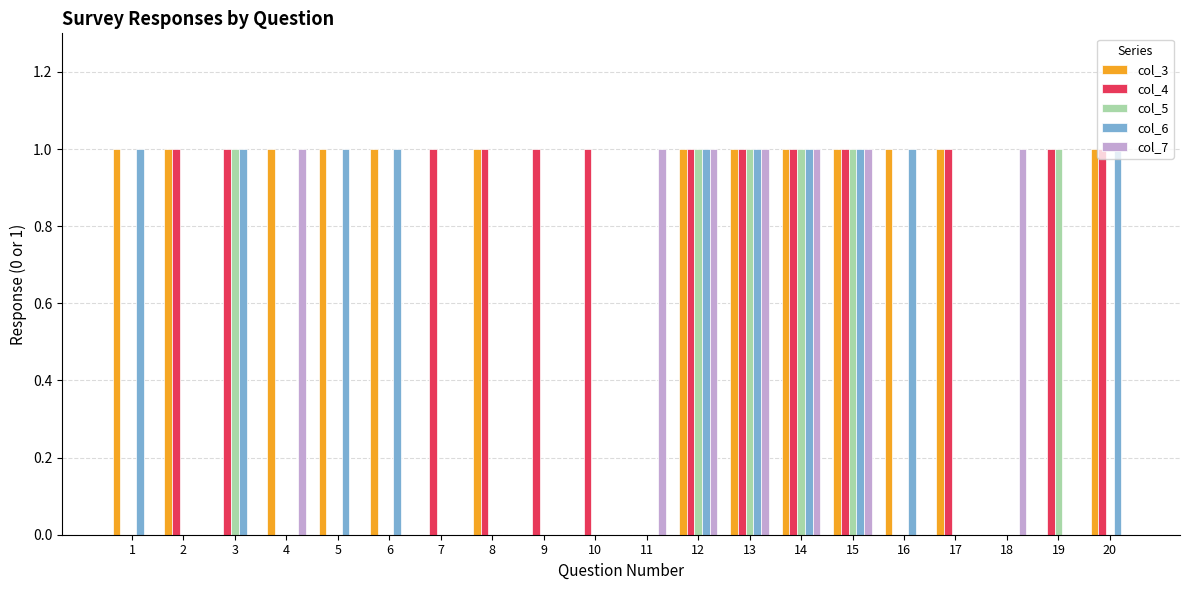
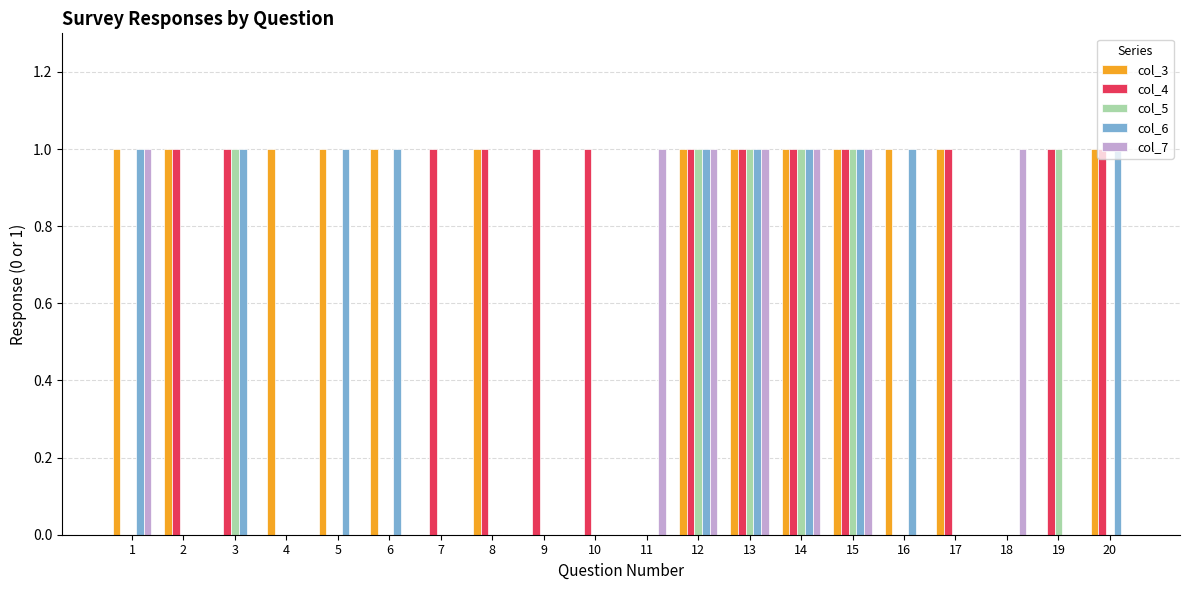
  {
    "col_3": {
      "1": 1,
      "2": 1,
      "3": 0,
      "4": 1,
      "5": 1,
      "6": 1,
      "7": 0,
      "8": 1,
      "9": 0,
      "10": 0,
      "11": 0,
      "12": 1,
      "13": 1,
      "14": 1,
      "15": 1,
      "16": 1,
      "17": 1,
      "18": 0,
      "19": 0,
      "20": 1
    },
    "col_4": {
      "1": 0,
      "2": 1,
      "3": 1,
      "4": 0,
      "5": 0,
      "6": 0,
      "7": 1,
      "8": 1,
      "9": 1,
      "10": 1,
      "11": 0,
      "12": 1,
      "13": 1,
      "14": 1,
      "15": 1,
      "16": 0,
      "17": 1,
      "18": 0,
      "19": 1
    },
    "col_5": {
      "1": 0,
      "2": 0,
      "3": 1,
      "4": 0,
      "5": 0,
      "6": 0,
      "7": 0,
      "8": 0,
      "9": 0,
      "10": 0,
      "11": 0,
      "12": 1,
      "13": 1,
      "14": 1,
      "15": 1,
      "16": 0,
      "17": 0,
      "18": 0,
      "19": 1,
      "20": 0
    },
    "col_6": {
      "1": 1,
      "2": 0,
      "3": 1,
      "4": 0,
      "5": 1,
      "6": 1,
      "7": 0,
      "8": 0,
      "9": 0,
      "10": 0,
      "11": 0,
      "12": 1,
      "13": 1,
      "14": 1,
      "15": 1,
      "16": 1,
      "17": 0,
      "18": 0,
      "19": 0
    },
    "col_7": {
-     "1": 0,
+     "1": 1,
      "2": 0,
      "3": 0,
-     "4": 1,
+     "4": 0,
      "5": 0,
      "6": 0,
      "7": 0,
      "8": 0,
      "9": 0,
      "10": 0,
      "11": 1,
      "12": 1,
      "13": 1,
      "14": 1,
      "15": 1,
      "16": 0,
      "17": 0,
      "18": 1,
      "19": 0,
      "20": 0
    }
  }
